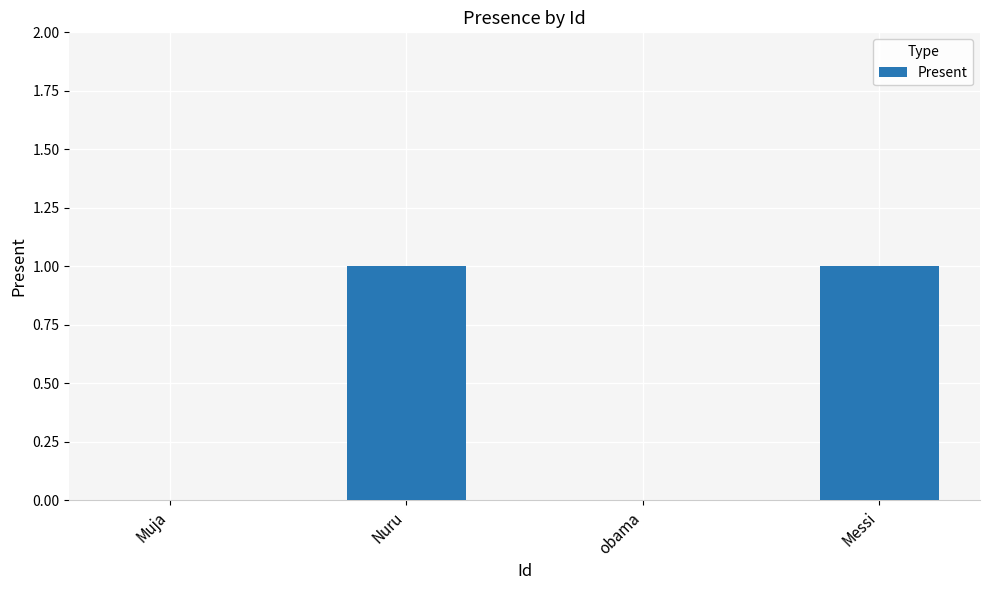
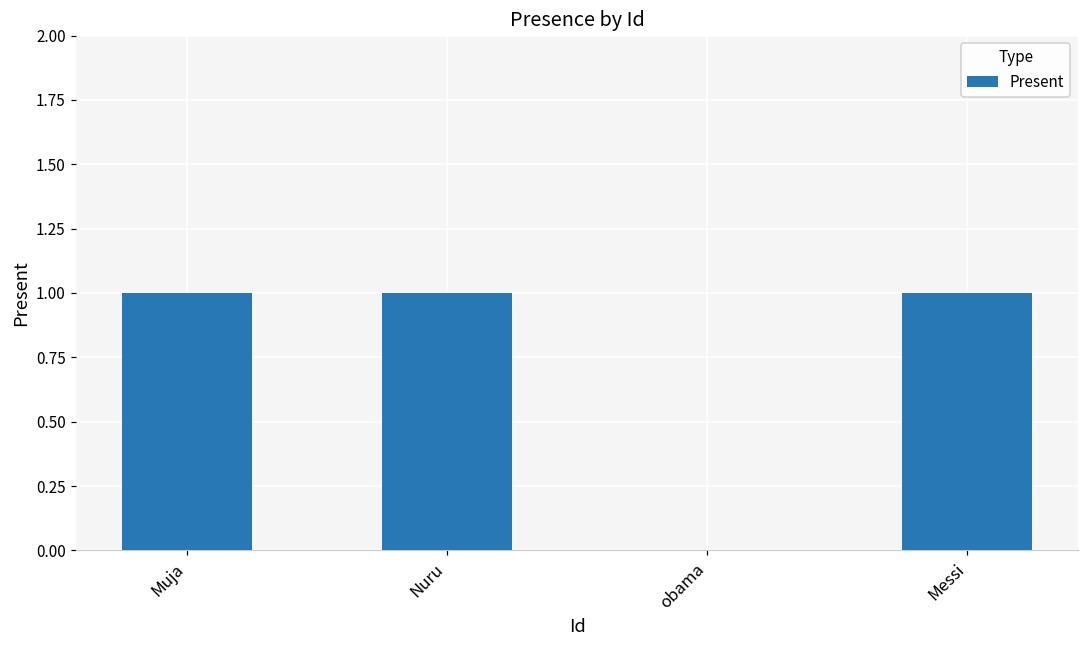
  {
-   "Muja": 0,
+   "Muja": 1,
    "Nuru": 1,
    "obama": 0,
    "Messi": 1
  }
